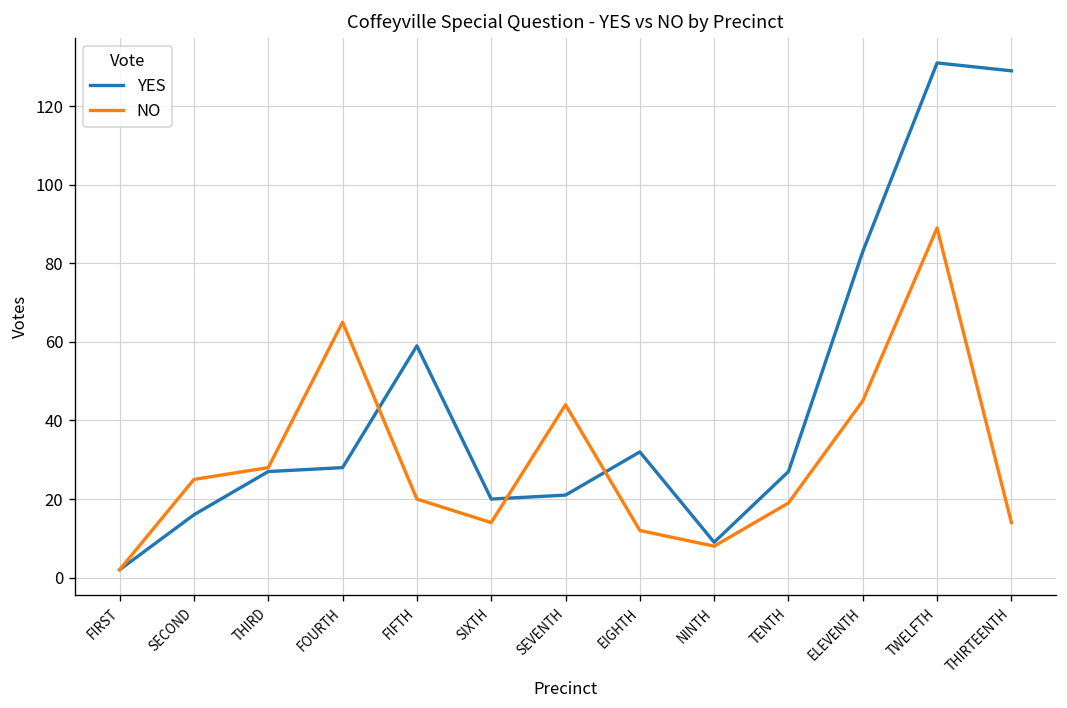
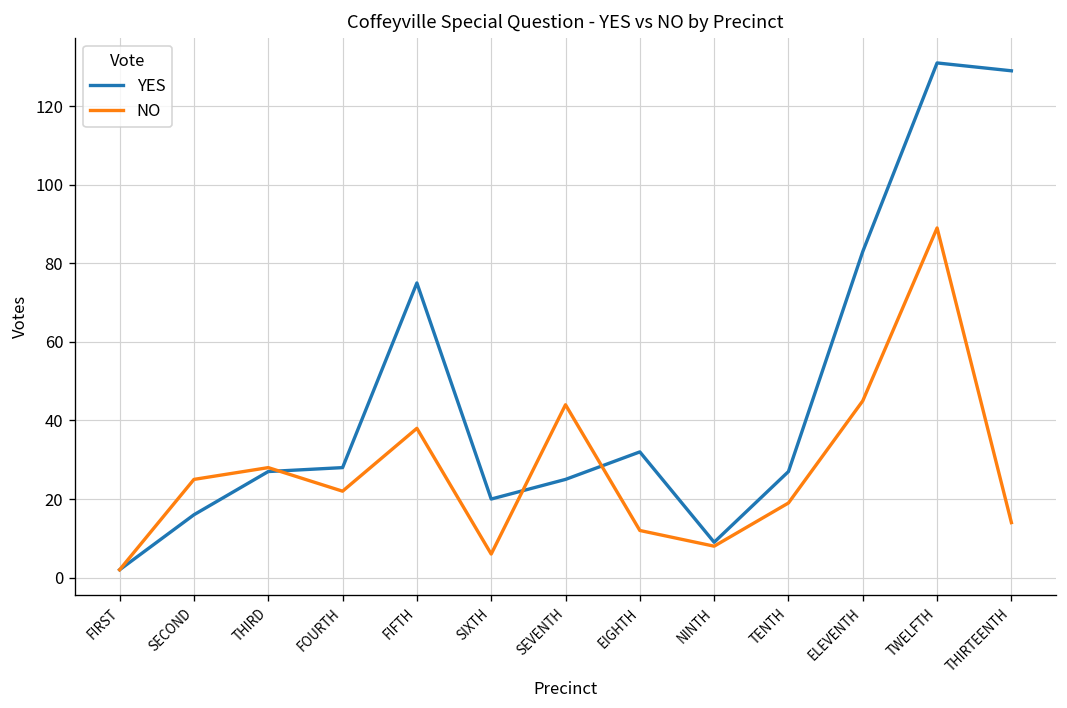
  {
    "YES": {
      "SECOND": 16,
      "THIRD": 27,
      "FOURTH": 28,
-     "FIFTH": 59,
+     "FIFTH": 75,
      "SIXTH": 20,
-     "SEVENTH": 21,
+     "SEVENTH": 25,
      "EIGHTH": 32,
      "NINTH": 9,
      "TENTH": 27,
      "ELEVENTH": 83,
      "TWELFTH": 131,
      "THIRTEENTH": 129
    },
    "NO": {
      "SECOND": 25,
      "THIRD": 28,
-     "FOURTH": 65,
-     "FIFTH": 20,
-     "SIXTH": 14,
+     "FOURTH": 22,
+     "FIFTH": 38,
+     "SIXTH": 6,
      "SEVENTH": 44,
      "EIGHTH": 12,
      "NINTH": 8,
      "TENTH": 19,
      "ELEVENTH": 45,
      "TWELFTH": 89,
      "THIRTEENTH": 14
    }
  }
